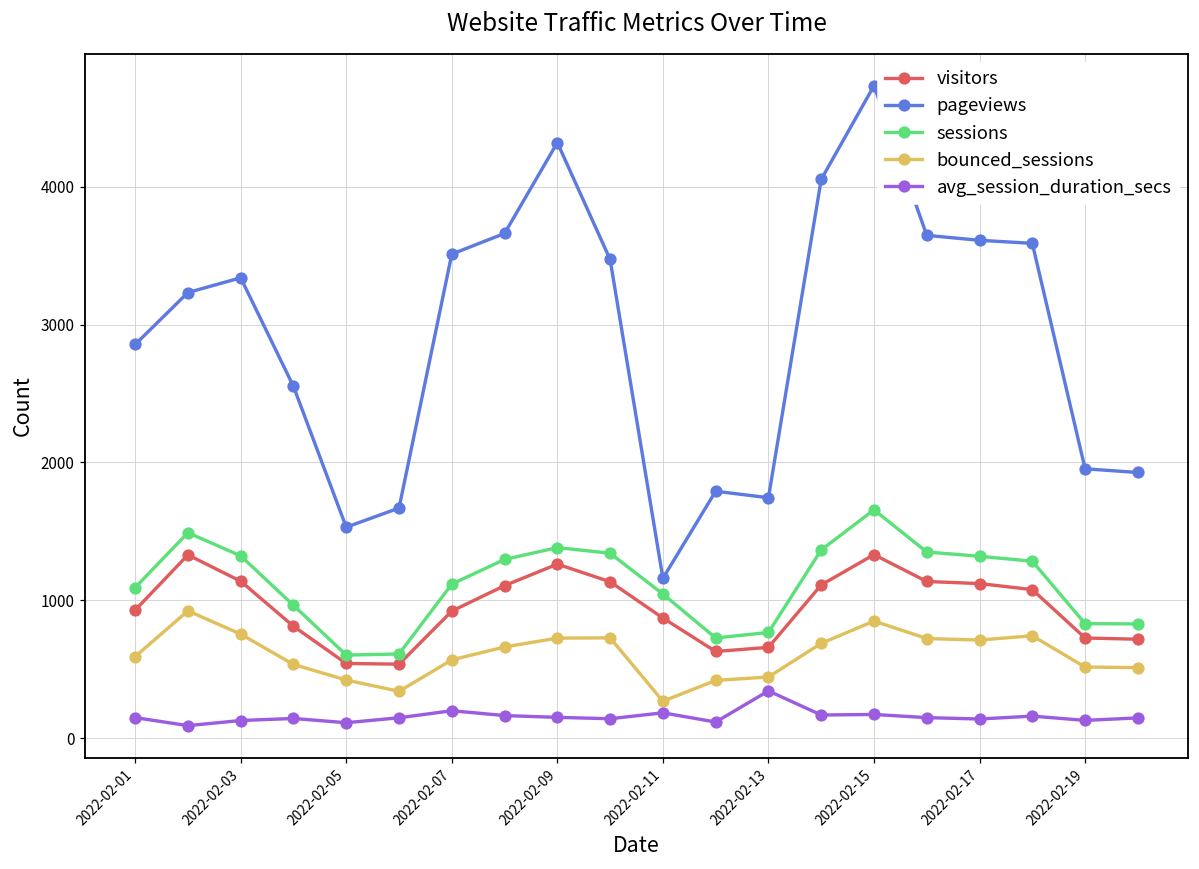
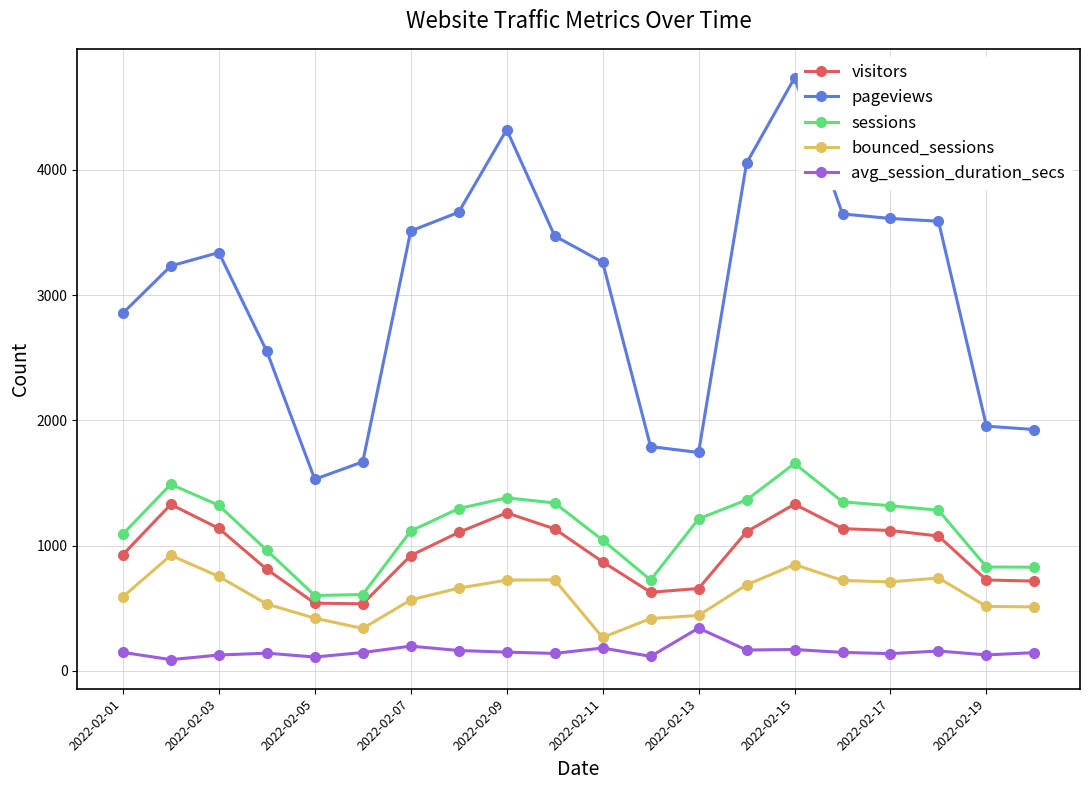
  {
    "visitors": {
      "2022-02-01": 930,
      "2022-02-03": 1140,
      "2022-02-05": 540,
      "2022-02-07": 920,
      "2022-02-09": 1260,
      "2022-02-11": 870,
      "2022-02-13": 660,
      "2022-02-15": 1330,
      "2022-02-17": 1120,
      "2022-02-19": 730
    },
    "pageviews": {
      "2022-02-01": 2860,
      "2022-02-03": 3340,
      "2022-02-05": 1530,
      "2022-02-07": 3510,
      "2022-02-09": 4320,
-     "2022-02-11": 1160,
+     "2022-02-11": 3260,
      "2022-02-13": 1740,
      "2022-02-15": 4730,
      "2022-02-17": 3610,
      "2022-02-19": 1950
    },
    "sessions": {
      "2022-02-01": 1090,
      "2022-02-03": 1320,
      "2022-02-05": 600,
      "2022-02-07": 1120,
      "2022-02-09": 1380,
      "2022-02-11": 1050,
-     "2022-02-13": 770,
+     "2022-02-13": 1210,
      "2022-02-15": 1660,
      "2022-02-17": 1320,
      "2022-02-19": 830
    },
    "bounced_sessions": {
      "2022-02-01": 590,
      "2022-02-03": 750,
      "2022-02-05": 420,
      "2022-02-07": 570,
      "2022-02-09": 730,
      "2022-02-11": 270,
      "2022-02-13": 440,
      "2022-02-15": 850,
      "2022-02-17": 710,
      "2022-02-19": 520
    },
    "avg_session_duration_secs": {
      "2022-02-01": 150,
      "2022-02-03": 130,
      "2022-02-05": 110,
      "2022-02-07": 200,
      "2022-02-09": 150,
      "2022-02-11": 180,
      "2022-02-13": 340,
      "2022-02-15": 170,
      "2022-02-17": 140,
      "2022-02-19": 130
    }
  }
